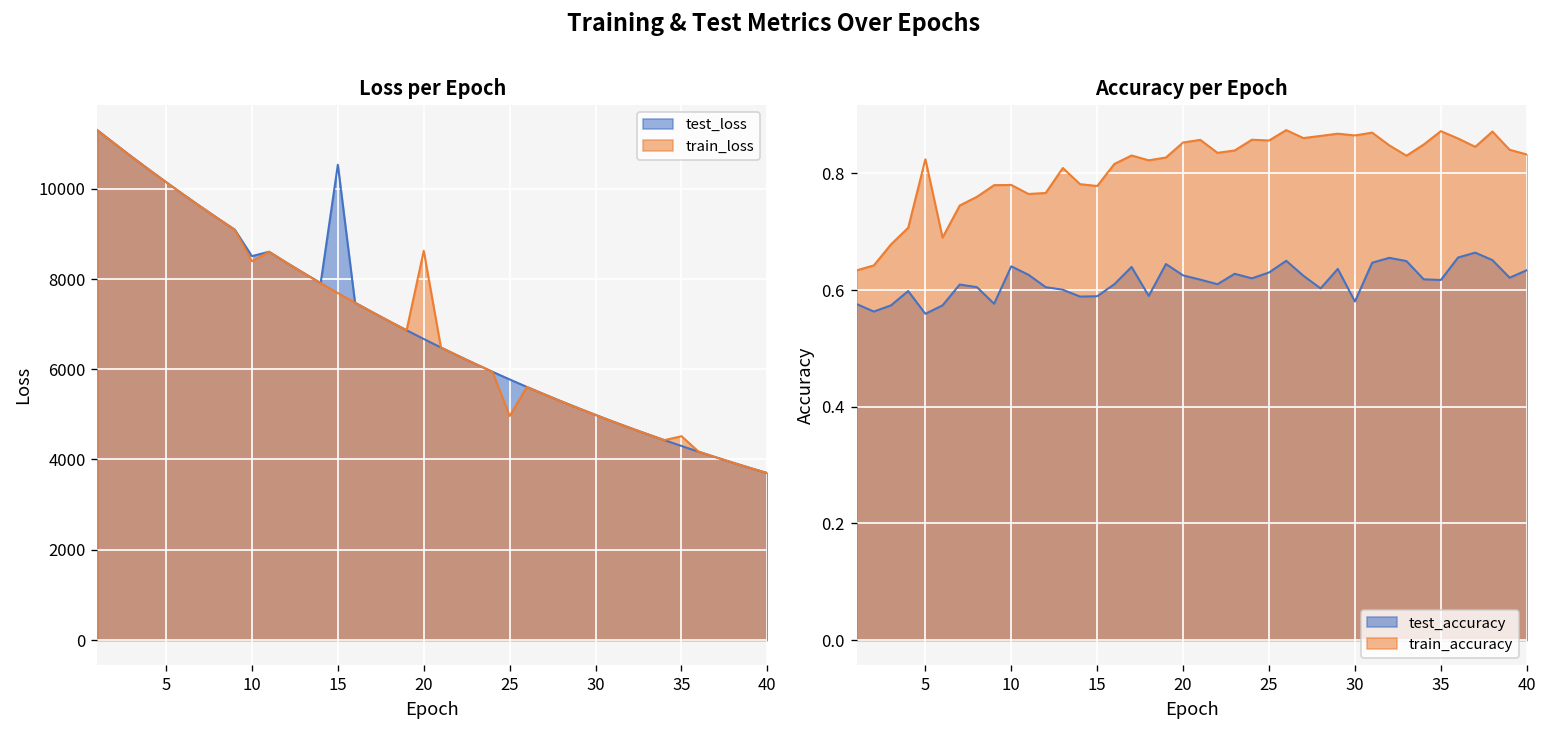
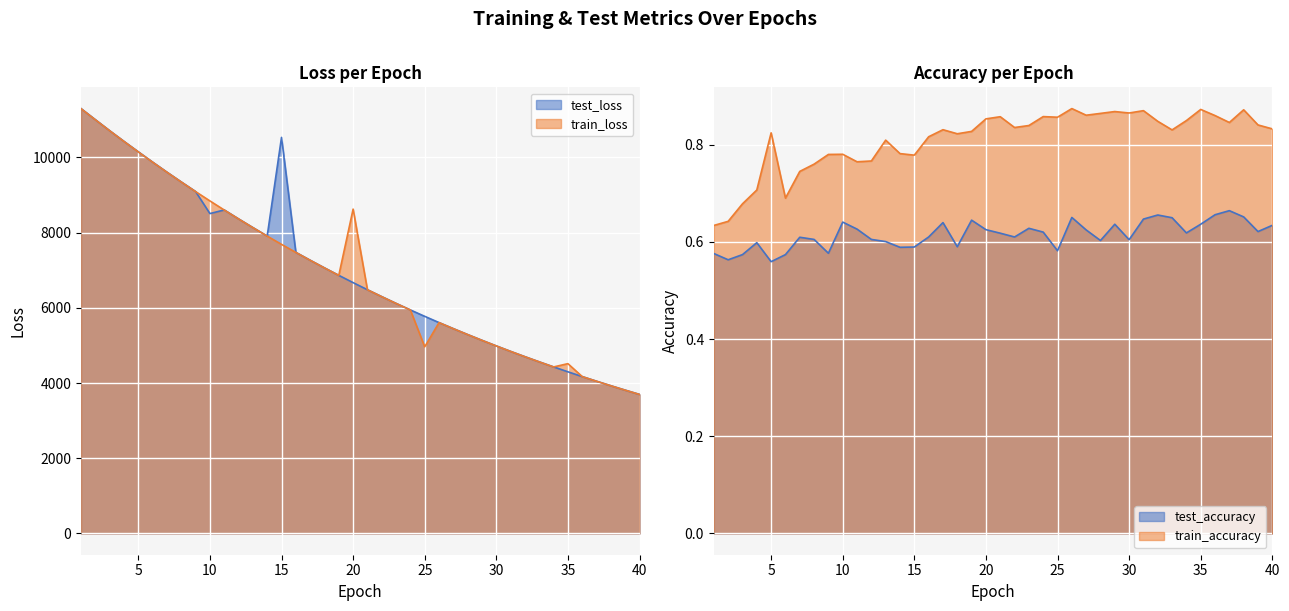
  {
    "Loss per Epoch": {
      "test_loss": {
        "10": 8500,
        "15": 10500,
        "20": 6700,
        "25": 5800,
        "35": 4300
      },
      "train_loss": {
-       "10": 8400,
+       "10": 8800,
        "15": 7700,
        "20": 8600,
        "25": 5000,
        "35": 4500
      }
    },
    "Accuracy per Epoch": {
      "test_accuracy": {
        "5": 0.56,
        "10": 0.64,
        "15": 0.59,
        "20": 0.63,
-       "25": 0.63,
-       "30": 0.58,
-       "35": 0.62,
+       "25": 0.58,
+       "30": 0.60,
+       "35": 0.64,
        "40": 0.63
      },
      "train_accuracy": {
        "5": 0.82,
        "10": 0.78,
        "15": 0.78,
        "20": 0.85,
        "25": 0.86,
        "30": 0.86,
        "35": 0.87,
        "40": 0.83
      }
    }
  }
